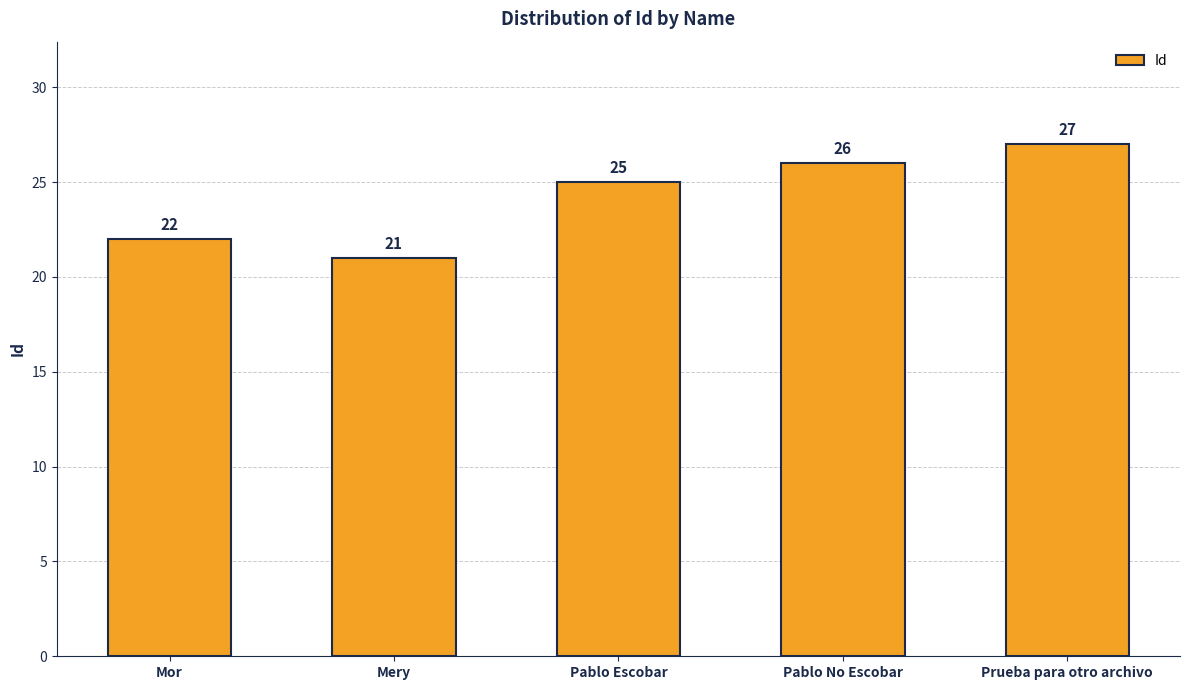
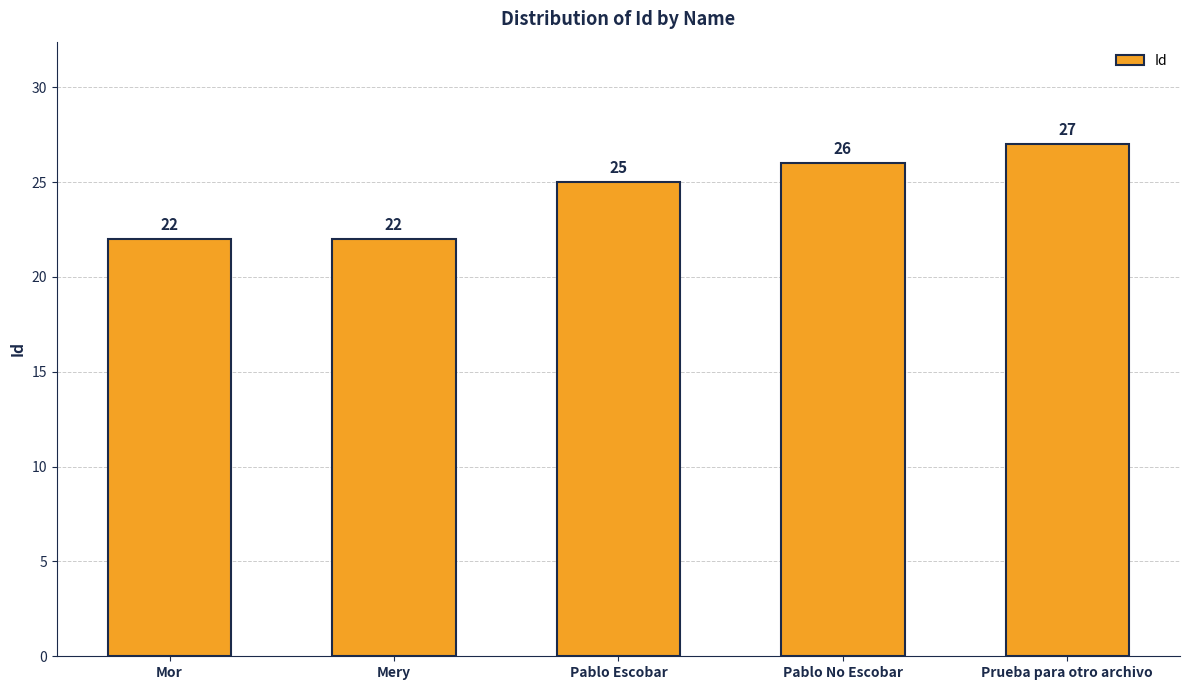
  {
    "Mor": 22,
-   "Mery": 21,
+   "Mery": 22,
    "Pablo Escobar": 25,
    "Pablo No Escobar": 26,
    "Prueba para otro archivo": 27
  }
